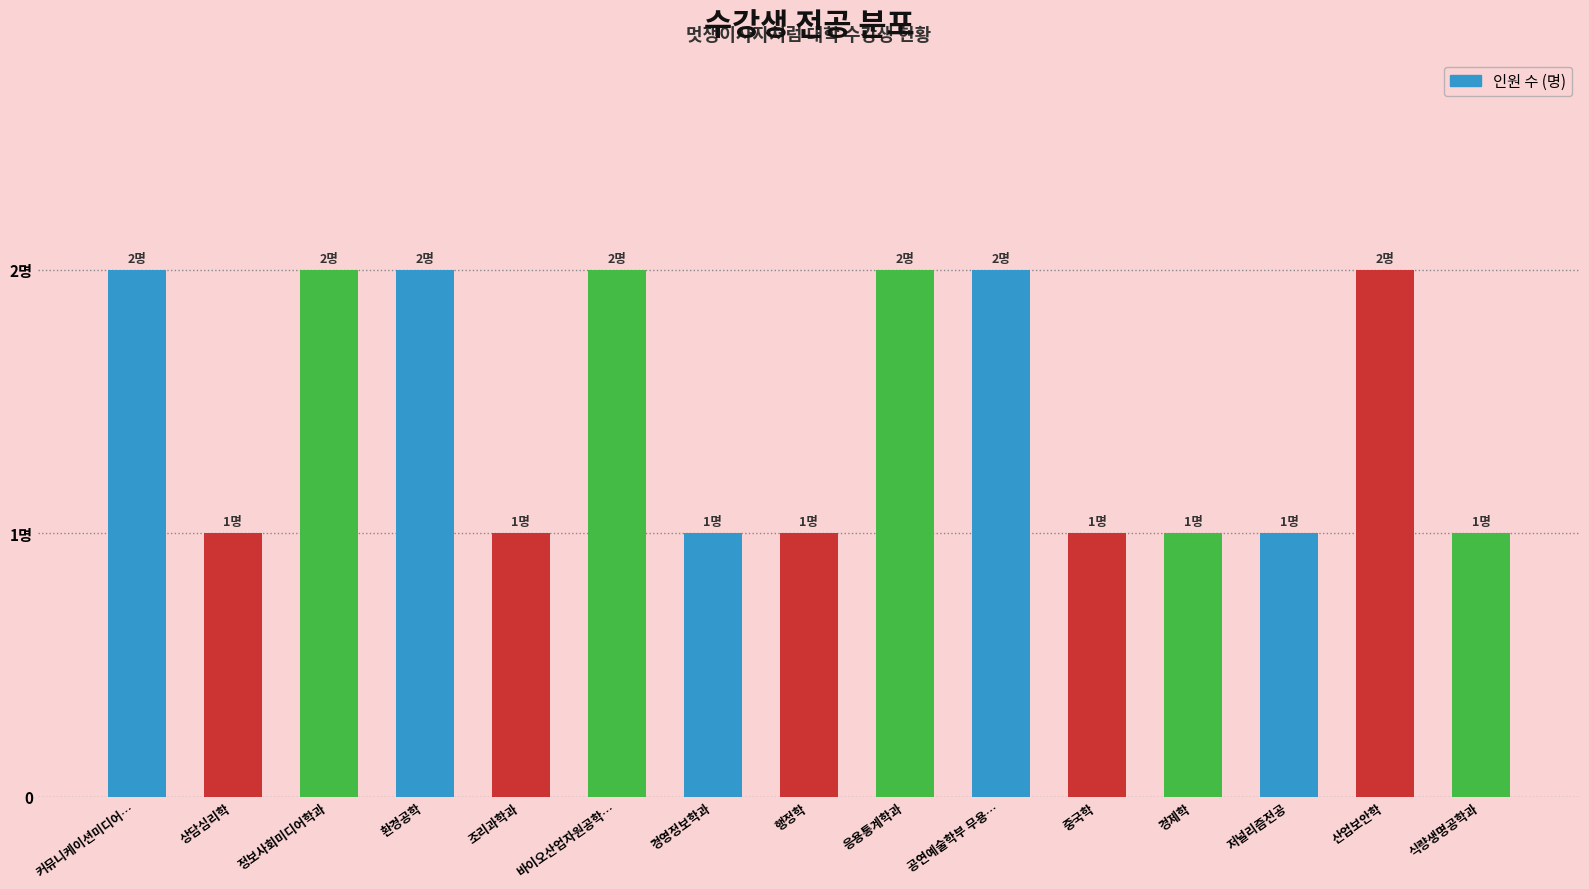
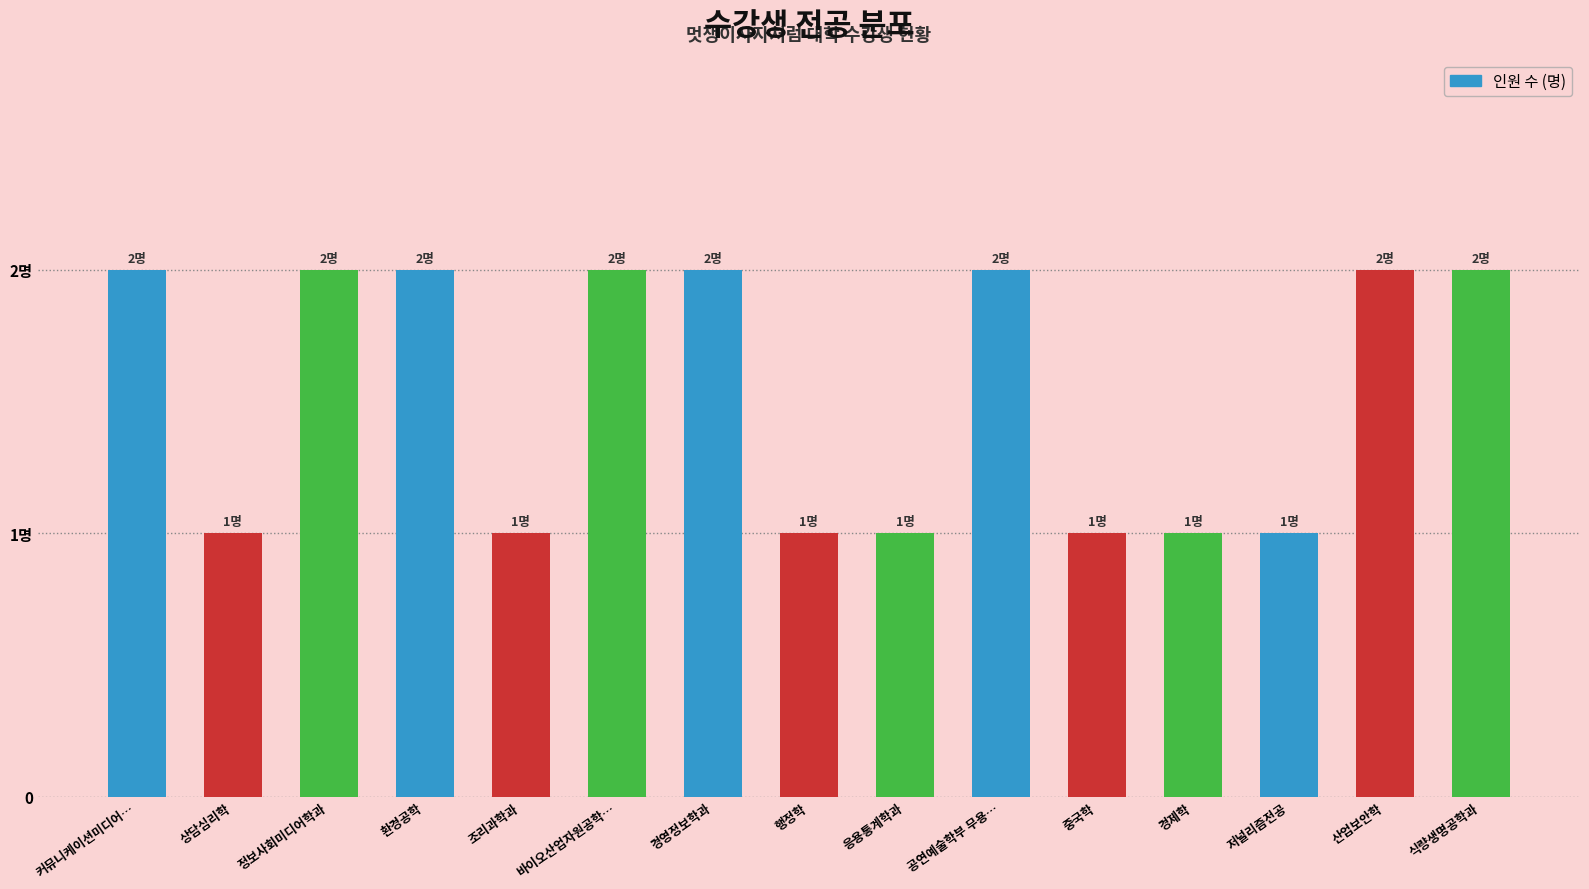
  {
    "커뮤니케이션미디어…": "2명",
    "상담심리학": "1명",
    "정보사회미디어학과": "2명",
    "환경공학": "2명",
    "조리과학과": "1명",
    "바이오산업자원공학…": "2명",
-   "경영정보학과": "1명",
+   "경영정보학과": "2명",
    "행정학": "1명",
-   "응용통계학과": "2명",
+   "응용통계학과": "1명",
    "공연예술학부 무용…": "2명",
    "중국학": "1명",
    "경제학": "1명",
    "저널리즘전공": "1명",
    "산업보안학": "2명",
-   "식량생명공학과": "1명"
+   "식량생명공학과": "2명"
  }
